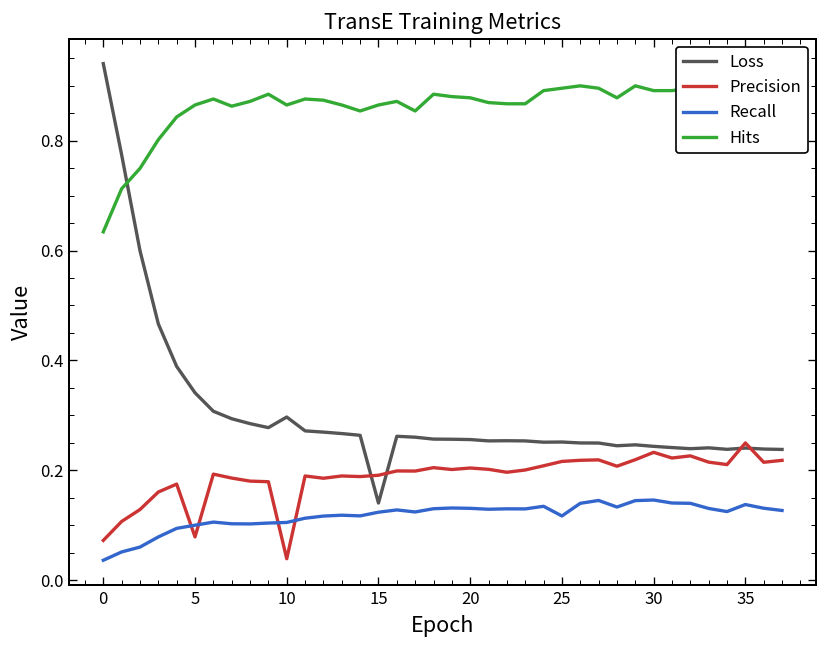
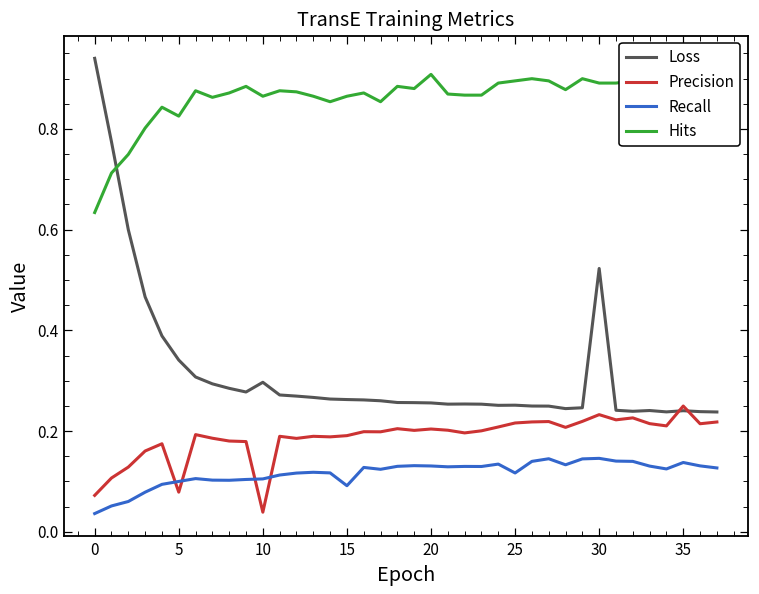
  {
    "Loss": {
      "0": 0.94,
      "5": 0.34,
      "10": 0.30,
-     "15": 0.14,
+     "15": 0.26,
      "20": 0.26,
      "25": 0.25,
-     "30": 0.24,
+     "30": 0.52,
      "35": 0.24
    },
    "Precision": {
      "0": 0.07,
      "5": 0.08,
      "10": 0.04,
      "15": 0.19,
      "20": 0.20,
      "25": 0.22,
      "30": 0.23,
      "35": 0.25
    },
    "Recall": {
      "0": 0.04,
      "5": 0.10,
      "10": 0.11,
-     "15": 0.12,
+     "15": 0.09,
      "20": 0.13,
      "25": 0.12,
      "30": 0.15,
      "35": 0.14
    },
    "Hits": {
      "0": 0.63,
-     "5": 0.86,
+     "5": 0.83,
      "10": 0.86,
      "15": 0.86,
-     "20": 0.88,
+     "20": 0.91,
      "25": 0.90,
      "30": 0.89
    }
  }
